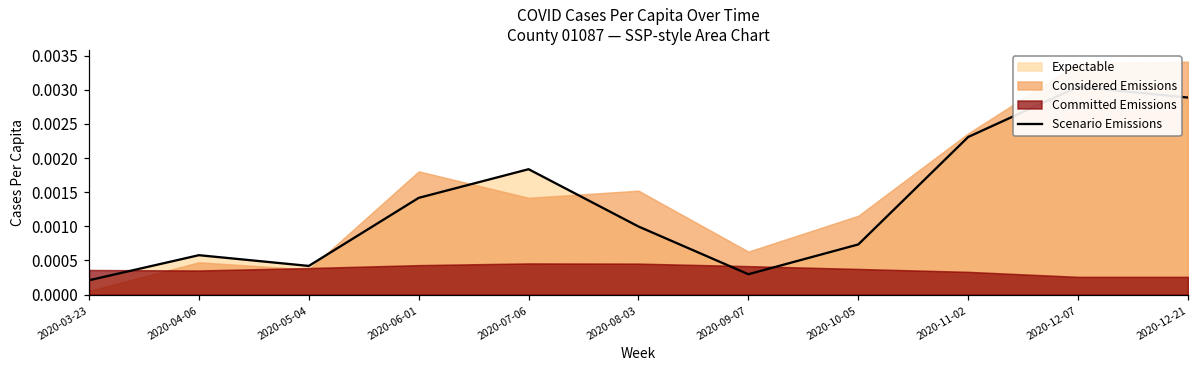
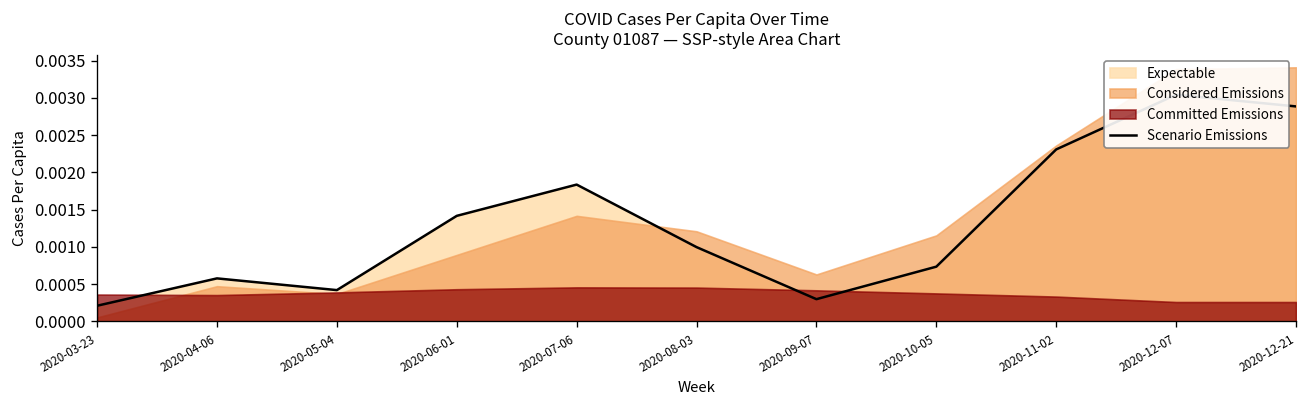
  {
    "Expectable": {
      "2020-03-23": 0.0002,
      "2020-04-06": 0.0006,
      "2020-06-01": 0.0014,
      "2020-07-06": 0.0018,
      "2020-08-03": 0.0010,
      "2020-09-07": 0.0003,
      "2020-10-05": 0.0007,
      "2020-11-02": 0.0023,
      "2020-12-21": 0.0029
    },
    "Considered Emissions": {
      "2020-03-23": 0.0001,
      "2020-04-06": 0.0005,
-     "2020-06-01": 0.0018,
+     "2020-06-01": 0.0009,
      "2020-07-06": 0.0014,
-     "2020-08-03": 0.0015,
+     "2020-08-03": 0.0012,
      "2020-09-07": 0.0006,
      "2020-10-05": 0.0012,
      "2020-11-02": 0.0024,
      "2020-12-21": 0.0034
    },
    "Committed Emissions": {
      "2020-03-23": 0.0004,
      "2020-04-06": 0.0004,
      "2020-06-01": 0.0004,
      "2020-07-06": 0.0005,
      "2020-08-03": 0.0005,
      "2020-09-07": 0.0004,
      "2020-10-05": 0.0004,
      "2020-11-02": 0.0003,
      "2020-12-07": 0.0003,
      "2020-12-21": 0.0003
    }
  }
